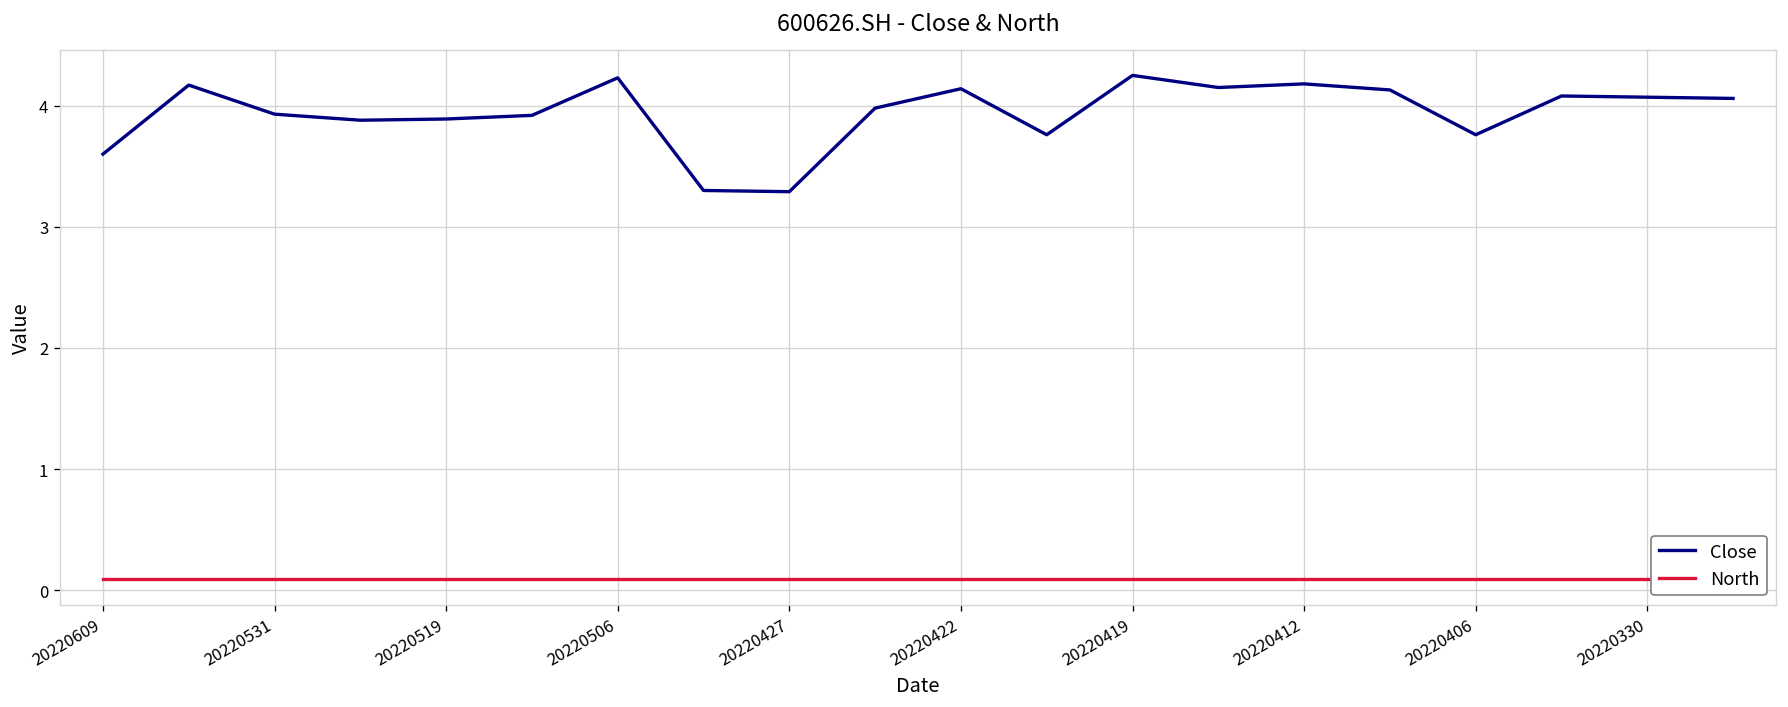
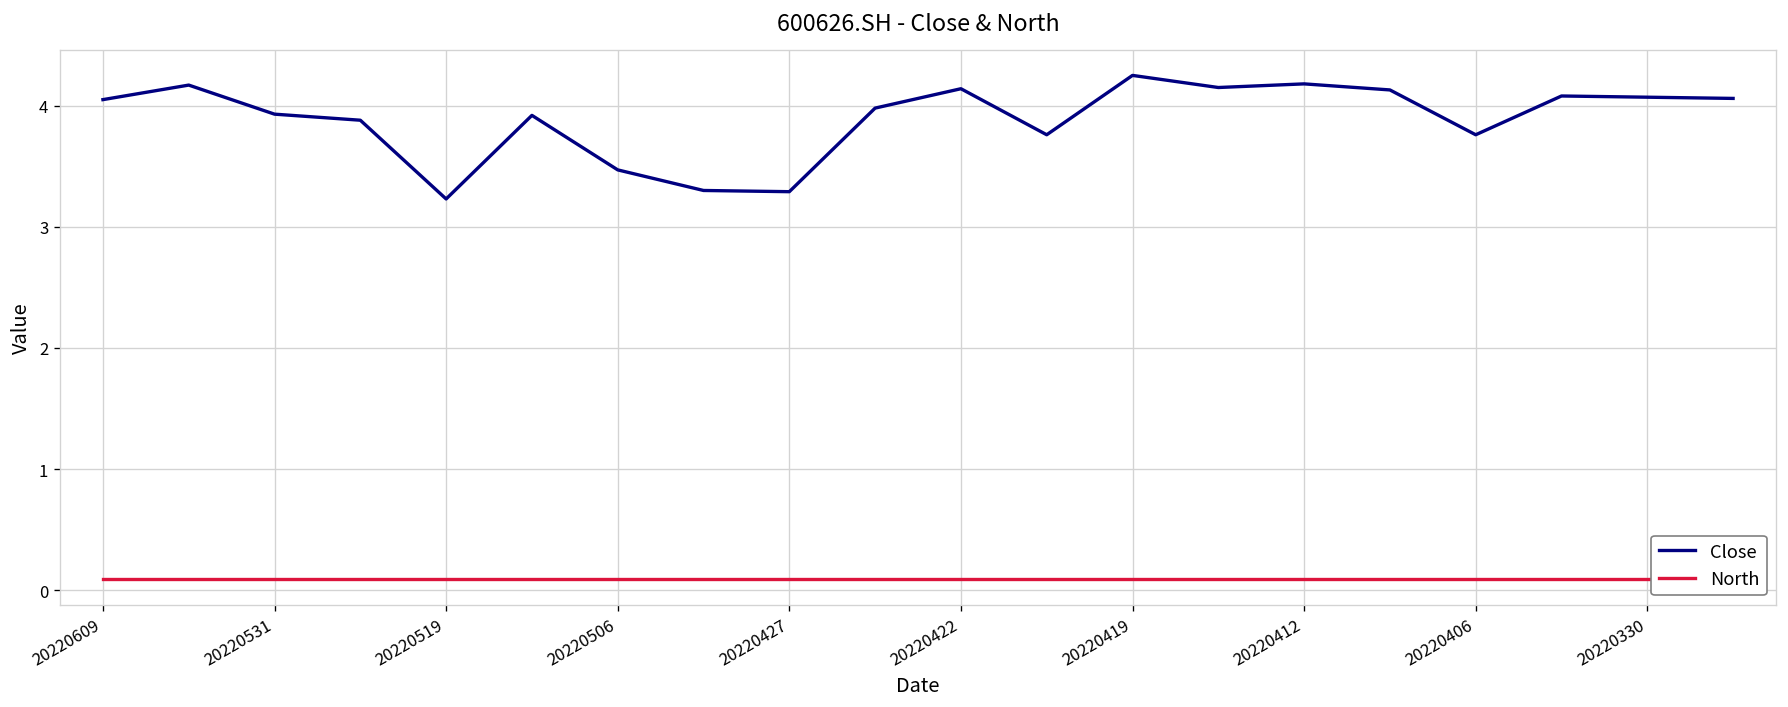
  {
    "Close": {
-     "20220609": 3.60,
+     "20220609": 4.05,
      "20220531": 3.93,
-     "20220519": 3.89,
-     "20220506": 4.23,
+     "20220519": 3.23,
+     "20220506": 3.47,
      "20220427": 3.29,
      "20220422": 4.14,
      "20220419": 4.25,
      "20220412": 4.18,
      "20220406": 3.76,
      "20220330": 4.07
    },
    "North": {
      "20220609": 0.09,
      "20220531": 0.09,
      "20220519": 0.09,
      "20220506": 0.09,
      "20220427": 0.09,
      "20220422": 0.09,
      "20220419": 0.09,
      "20220412": 0.09,
      "20220406": 0.09,
      "20220330": 0.09
    }
  }
